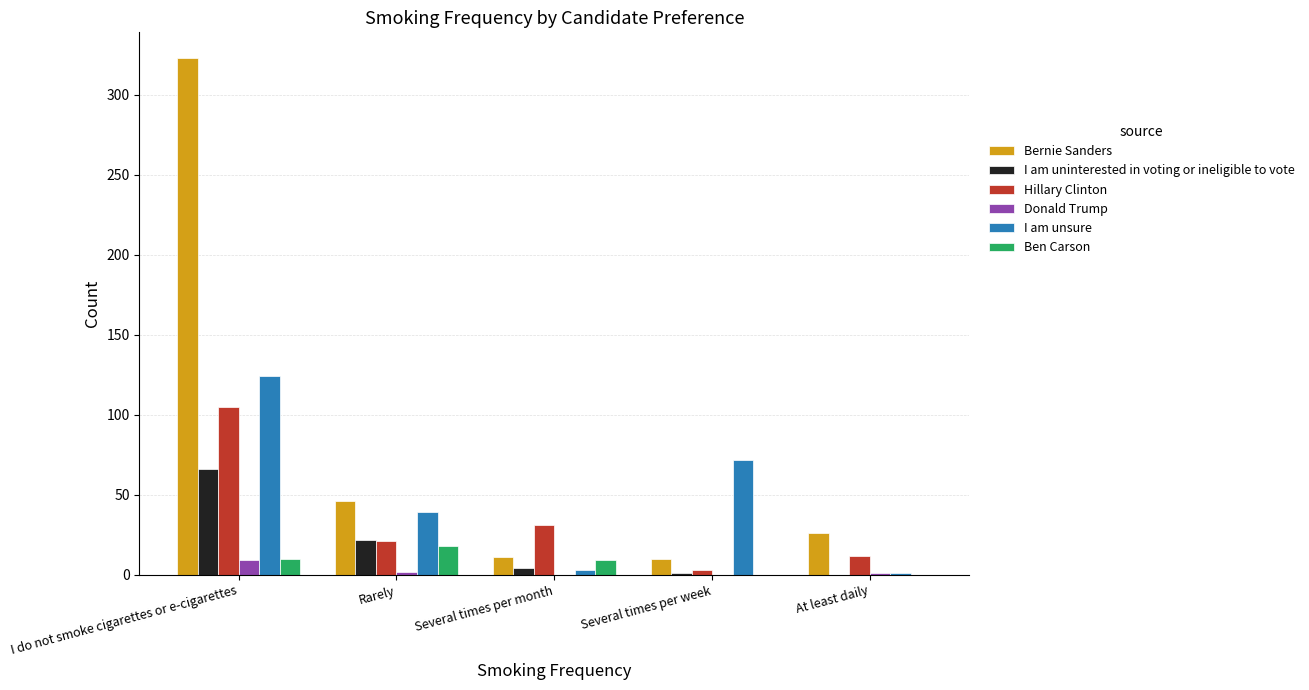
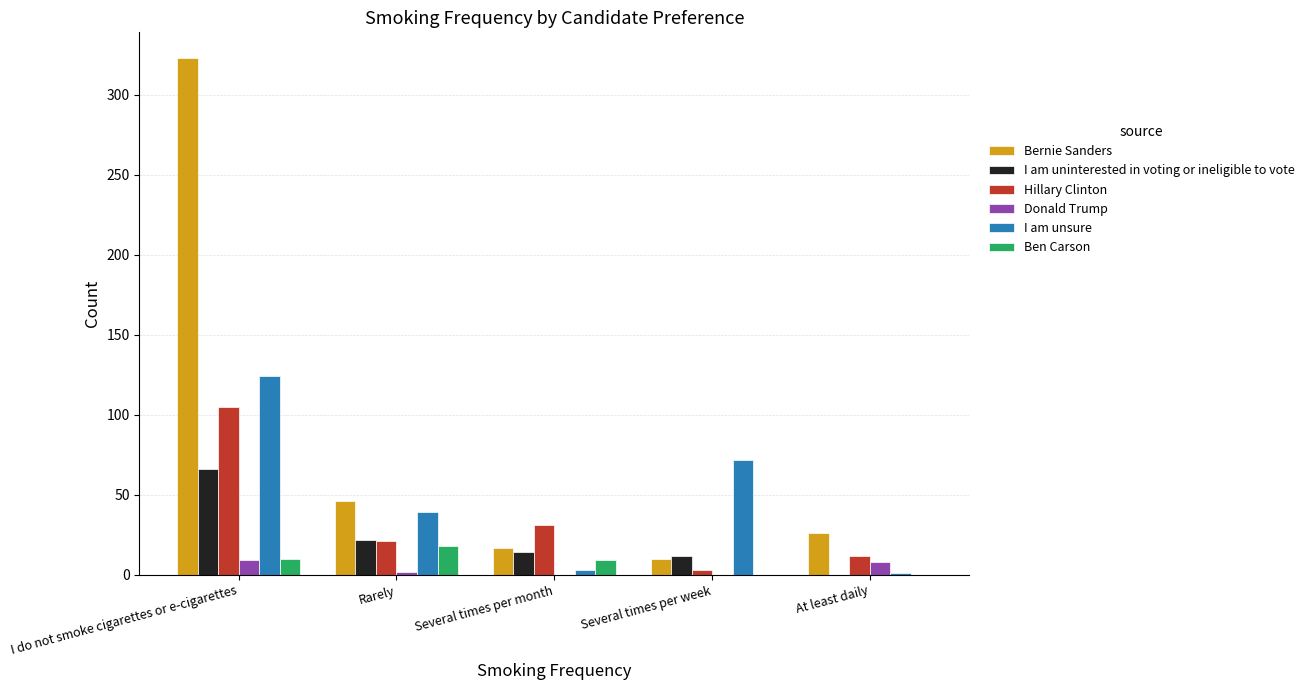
  {
    "Bernie Sanders": {
      "I do not smoke cigarettes or e-cigarettes": 323,
      "Rarely": 46,
-     "Several times per month": 11,
+     "Several times per month": 17,
      "Several times per week": 10,
      "At least daily": 26
    },
    "I am uninterested in voting or ineligible to vote": {
      "I do not smoke cigarettes or e-cigarettes": 66,
      "Rarely": 22,
-     "Several times per month": 4,
-     "Several times per week": 1,
+     "Several times per month": 14,
+     "Several times per week": 12,
      "At least daily": 0
    },
    "Hillary Clinton": {
      "I do not smoke cigarettes or e-cigarettes": 105,
      "Rarely": 21,
      "Several times per month": 31,
      "Several times per week": 3,
      "At least daily": 12
    },
    "Donald Trump": {
      "I do not smoke cigarettes or e-cigarettes": 9,
      "Rarely": 2,
      "Several times per month": 0,
      "Several times per week": 0,
-     "At least daily": 1
+     "At least daily": 8
    },
    "I am unsure": {
      "I do not smoke cigarettes or e-cigarettes": 124,
      "Rarely": 39,
      "Several times per month": 3,
      "Several times per week": 72
    },
    "Ben Carson": {
      "I do not smoke cigarettes or e-cigarettes": 10,
      "Rarely": 18,
      "Several times per month": 9,
      "Several times per week": 0,
      "At least daily": 0
    }
  }
